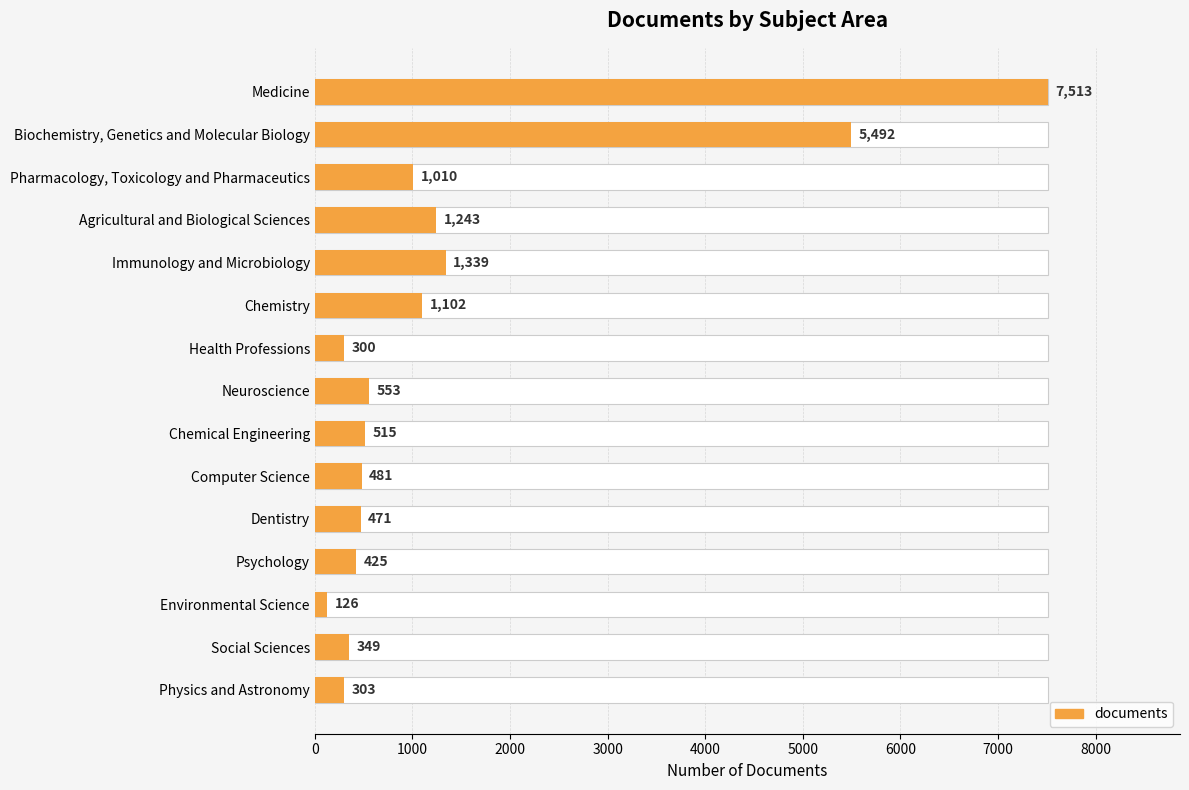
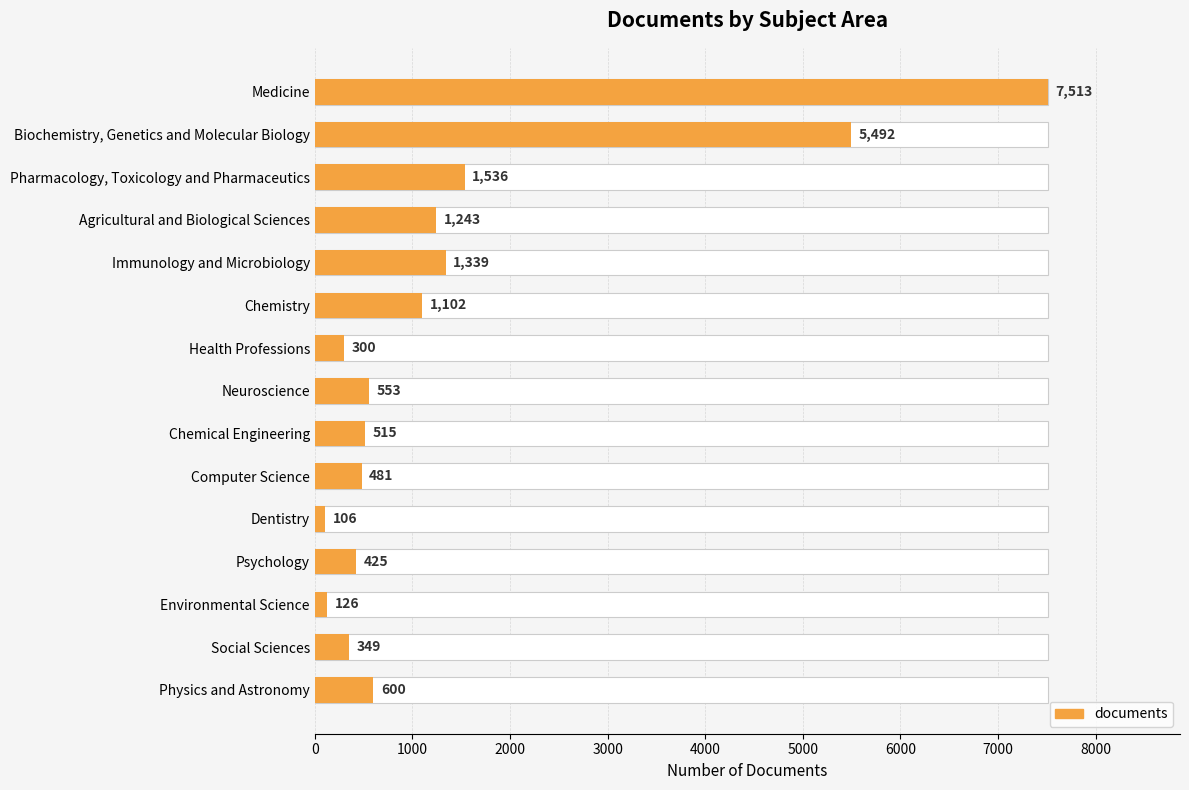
  {
    "documents": {
      "Medicine": "7,513",
-     "Pharmacology, Toxicology and Pharmaceutics": "1,010",
-     "Dentistry": "471",
-     "Physics and Astronomy": "303"
+     "Pharmacology, Toxicology and Pharmaceutics": "1,536",
+     "Dentistry": "106",
+     "Physics and Astronomy": "600"
    }
  }
